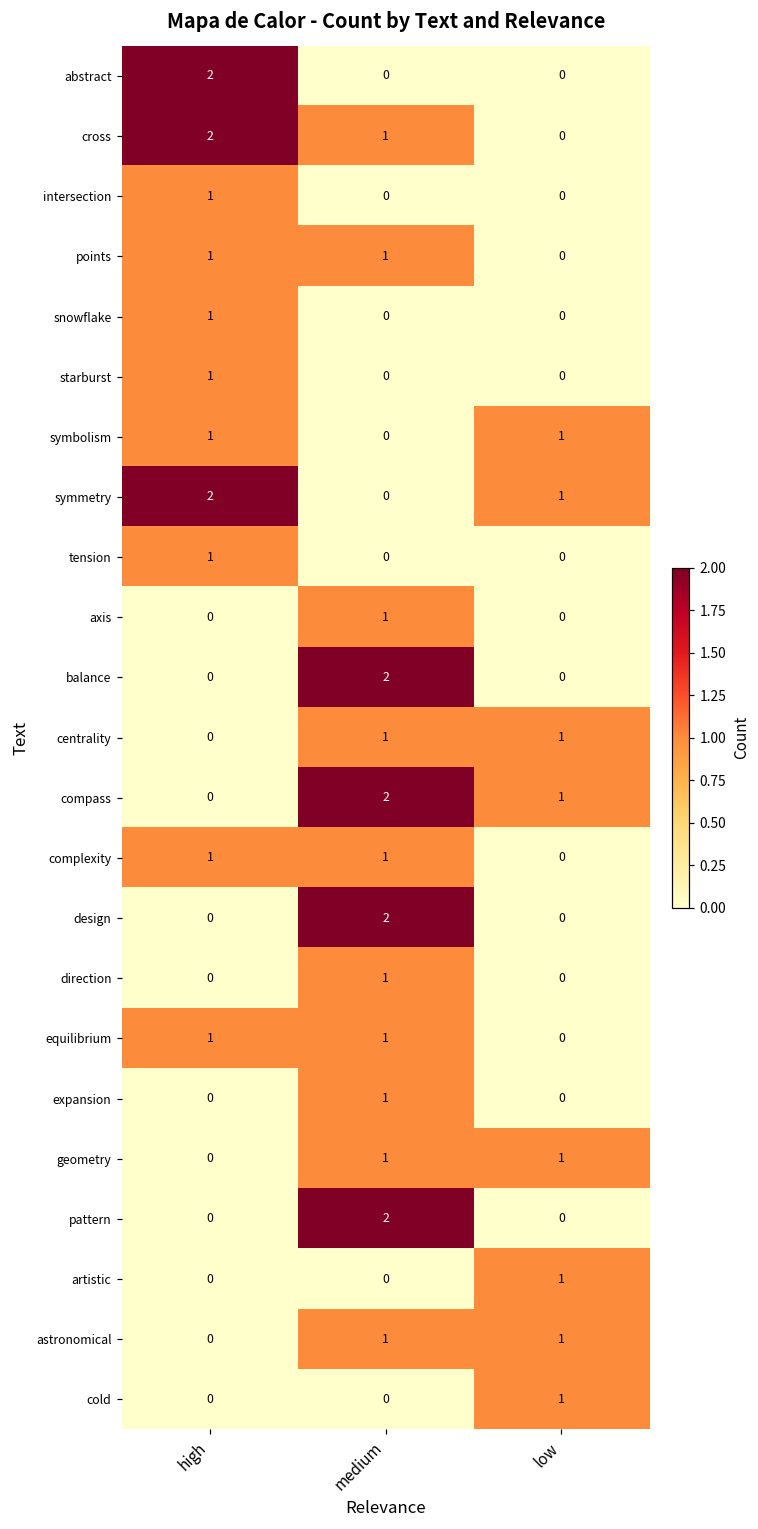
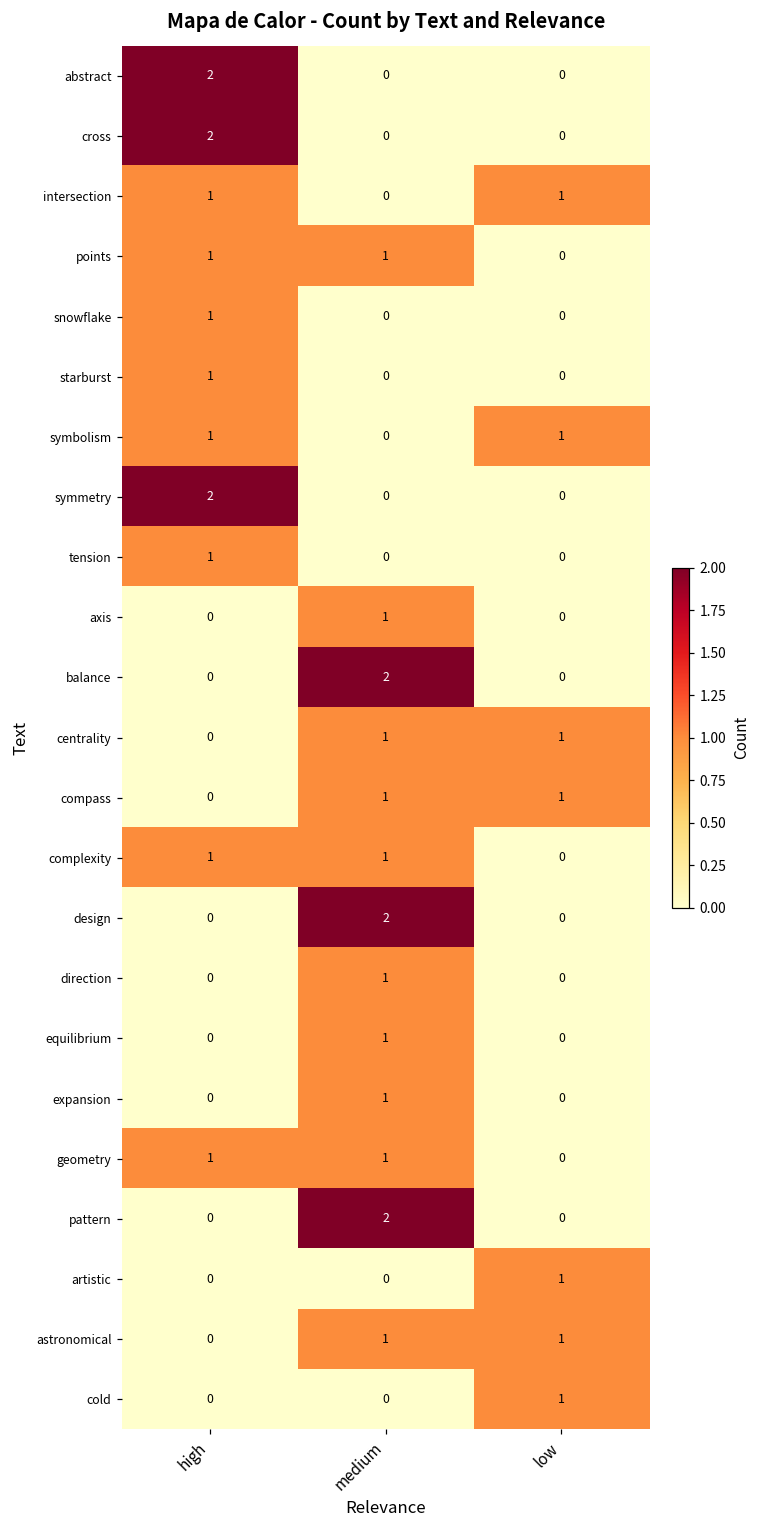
  {
    "abstract": {
      "high": 2,
      "medium": 0,
      "low": 0
    },
    "cross": {
      "high": 2,
-     "medium": 1,
+     "medium": 0,
      "low": 0
    },
    "intersection": {
      "high": 1,
      "medium": 0,
-     "low": 0
+     "low": 1
    },
    "points": {
      "high": 1,
      "medium": 1,
      "low": 0
    },
    "snowflake": {
      "high": 1,
      "medium": 0,
      "low": 0
    },
    "starburst": {
      "high": 1,
      "medium": 0,
      "low": 0
    },
    "symbolism": {
      "high": 1,
      "medium": 0,
      "low": 1
    },
    "symmetry": {
      "high": 2,
      "medium": 0,
-     "low": 1
+     "low": 0
    },
    "tension": {
      "high": 1,
      "medium": 0,
      "low": 0
    },
    "axis": {
      "high": 0,
      "medium": 1,
      "low": 0
    },
    "balance": {
      "high": 0,
      "medium": 2,
      "low": 0
    },
    "centrality": {
      "high": 0,
      "medium": 1,
      "low": 1
    },
    "compass": {
      "high": 0,
-     "medium": 2,
+     "medium": 1,
      "low": 1
    },
    "complexity": {
      "high": 1,
      "medium": 1,
      "low": 0
    },
    "design": {
      "high": 0,
      "medium": 2,
      "low": 0
    },
    "direction": {
      "high": 0,
      "medium": 1,
      "low": 0
    },
    "equilibrium": {
-     "high": 1,
+     "high": 0,
      "medium": 1,
      "low": 0
    },
    "expansion": {
      "high": 0,
      "medium": 1,
      "low": 0
    },
    "geometry": {
-     "high": 0,
+     "high": 1,
      "medium": 1,
-     "low": 1
+     "low": 0
    },
    "pattern": {
      "high": 0,
      "medium": 2,
      "low": 0
    },
    "artistic": {
      "high": 0,
      "medium": 0,
      "low": 1
    },
    "astronomical": {
      "high": 0,
      "medium": 1,
      "low": 1
    },
    "cold": {
      "high": 0,
      "medium": 0,
      "low": 1
    }
  }
